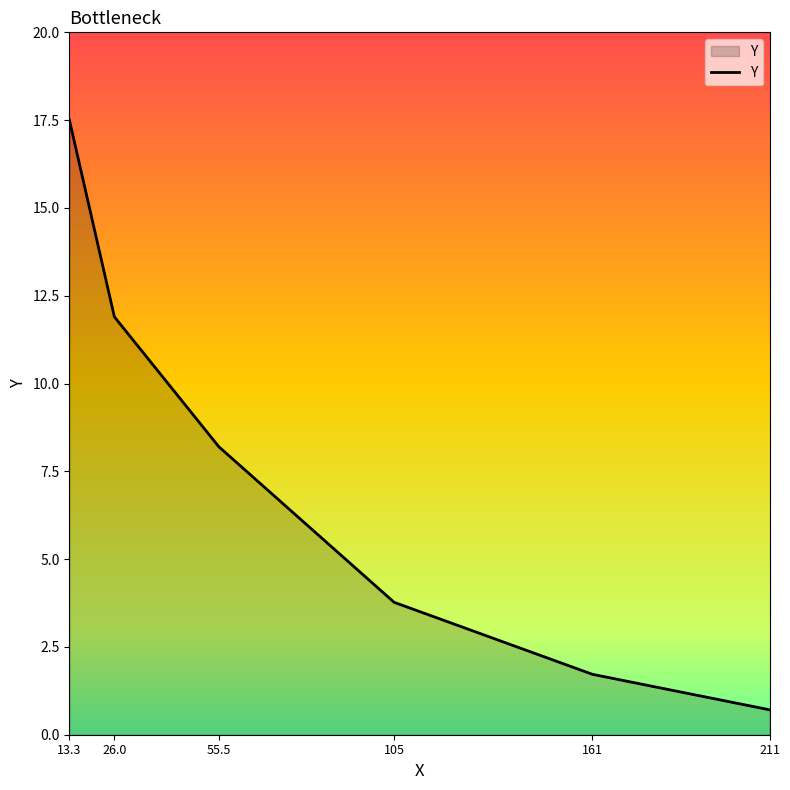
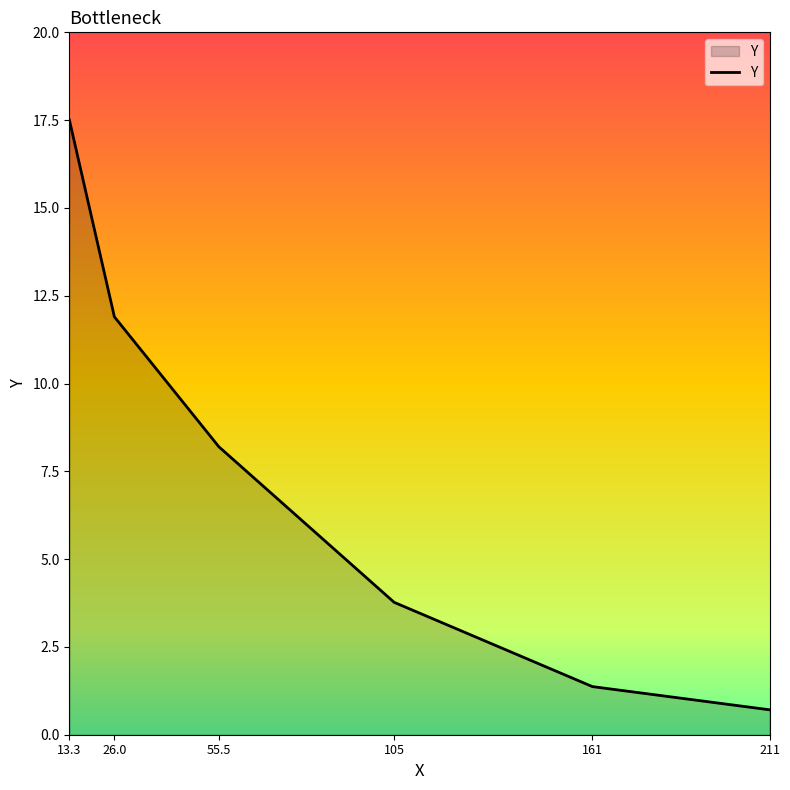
  {
    "13.3": 17.5,
    "26.0": 11.9,
    "55.5": 8.2,
    "105": 3.8,
-   "161": 1.7,
+   "161": 1.4,
    "211": 0.7
  }
